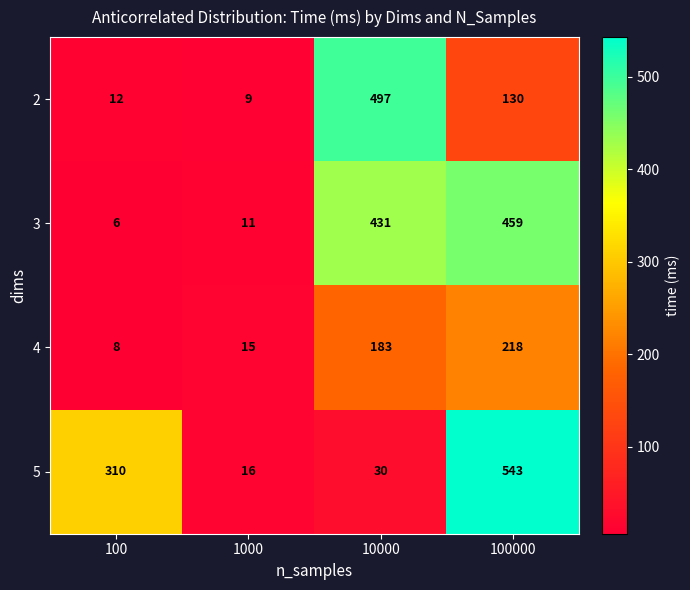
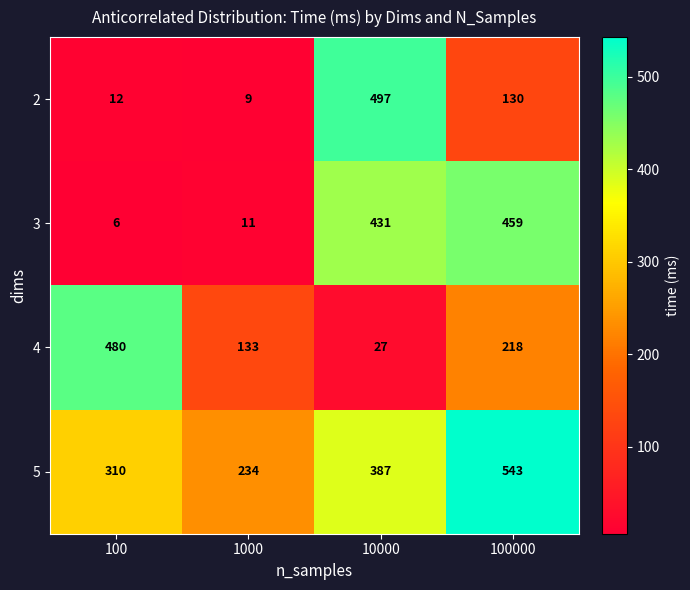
  {
    "2": {
      "100": 12,
      "1000": 9,
      "10000": 497,
      "100000": 130
    },
    "3": {
      "100": 6,
      "1000": 11,
      "10000": 431,
      "100000": 459
    },
    "4": {
-     "100": 8,
-     "1000": 15,
-     "10000": 183,
+     "100": 480,
+     "1000": 133,
+     "10000": 27,
      "100000": 218
    },
    "5": {
      "100": 310,
-     "1000": 16,
-     "10000": 30,
+     "1000": 234,
+     "10000": 387,
      "100000": 543
    }
  }
